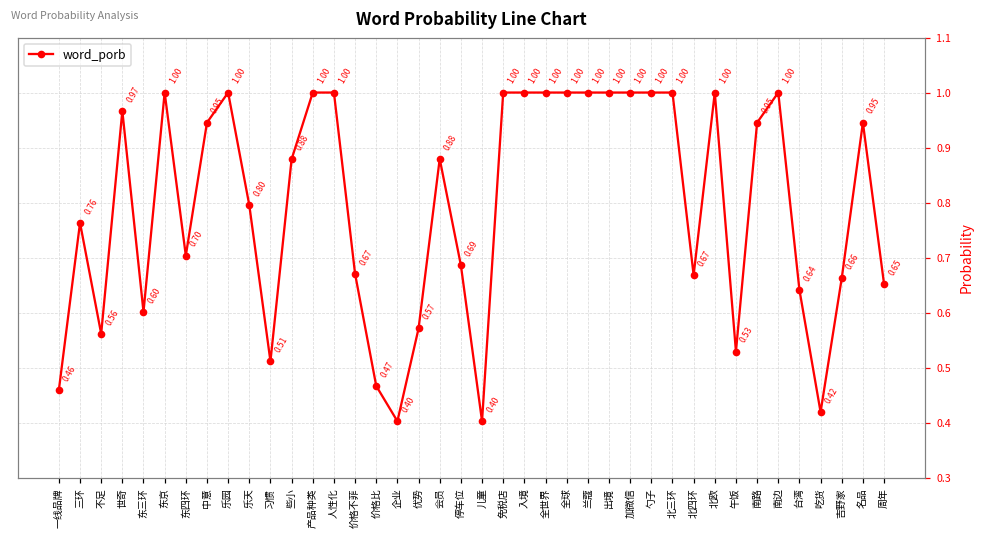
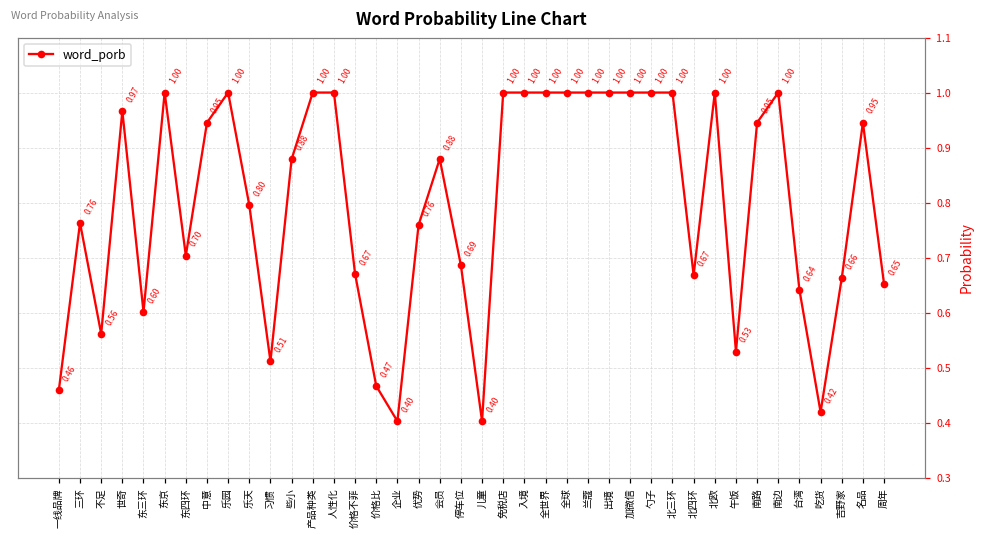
  {
    "一线品牌": 0.46,
    "三环": 0.76,
    "不足": 0.56,
    "世奇": 0.97,
    "东三环": 0.60,
    "东京": 1.00,
    "东四环": 0.70,
    "中意": 0.95,
    "乐园": 1.00,
    "乐天": 0.80,
    "习惯": 0.51,
    "些小": 0.88,
    "产品种类": 1.00,
    "人性化": 1.00,
    "价格不菲": 0.67,
    "价格比": 0.47,
    "企业": 0.40,
-   "优势": 0.57,
+   "优势": 0.76,
    "会员": 0.88,
    "停车位": 0.69,
    "儿童": 0.40,
    "免税店": 1.00,
    "入境": 1.00,
    "全世界": 1.00,
    "全球": 1.00,
    "兰蔻": 1.00,
    "出境": 1.00,
    "加微信": 1.00,
    "勺子": 1.00,
    "北三环": 1.00,
    "北四环": 0.67,
    "北欧": 1.00,
    "午饭": 0.53,
    "南路": 0.95,
    "南边": 1.00,
    "台湾": 0.64,
    "吃货": 0.42,
    "吉野家": 0.66,
    "名品": 0.95,
    "周年": 0.65
  }
